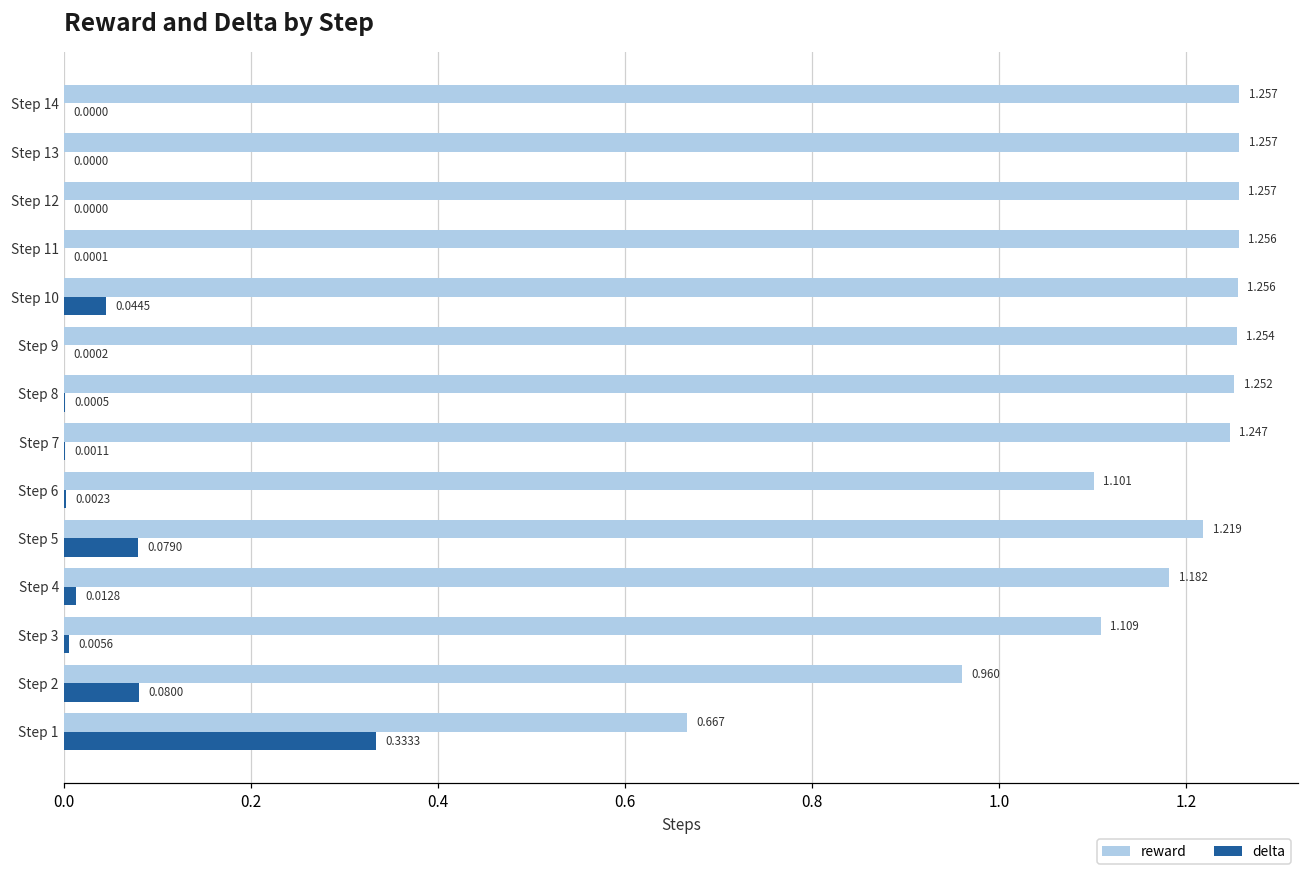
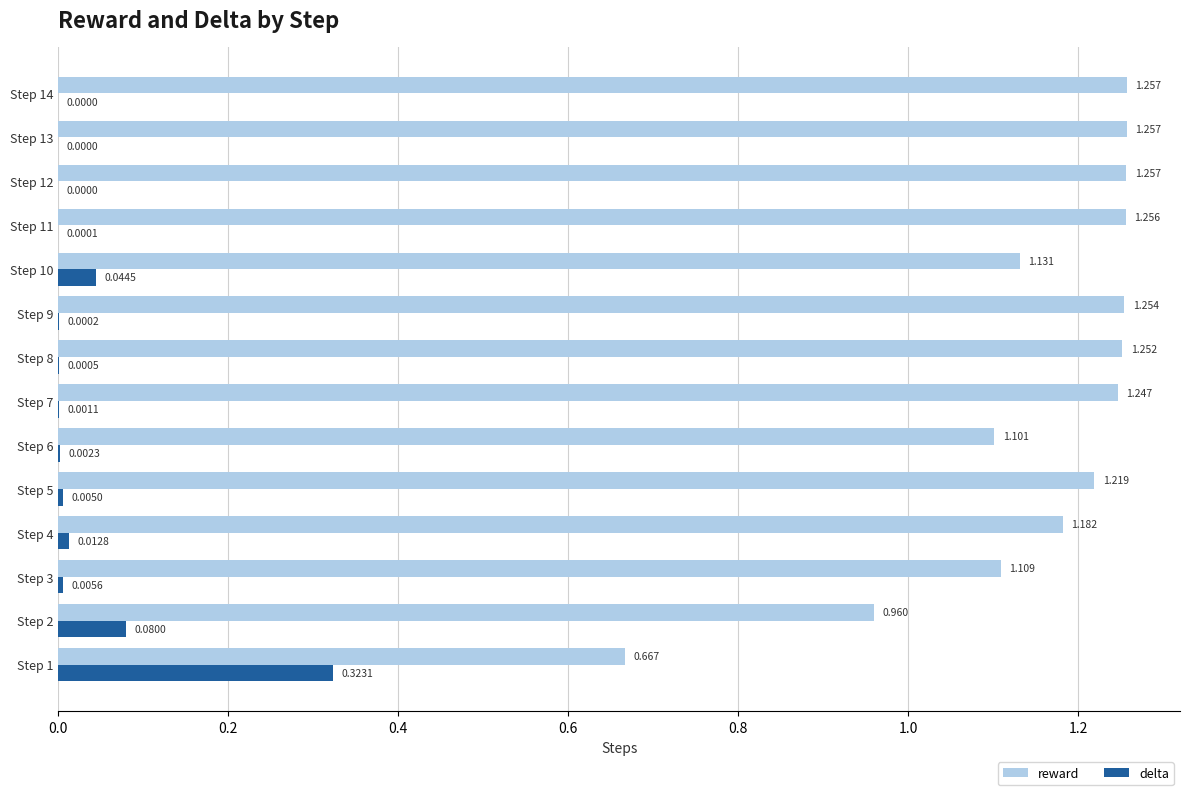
  {
    "reward": {
      "Step 14": 1.257,
      "Step 13": 1.257,
      "Step 12": 1.257,
      "Step 11": 1.256,
-     "Step 10": 1.256,
+     "Step 10": 1.131,
      "Step 9": 1.254,
      "Step 8": 1.252,
      "Step 7": 1.247,
      "Step 6": 1.101,
      "Step 5": 1.219,
      "Step 4": 1.182,
      "Step 3": 1.109,
      "Step 2": 0.960,
      "Step 1": 0.667
    },
    "delta": {
      "Step 14": 0.0000,
      "Step 13": 0.0000,
      "Step 12": 0.0000,
      "Step 11": 0.0001,
      "Step 10": 0.0445,
      "Step 9": 0.0002,
      "Step 8": 0.0005,
      "Step 7": 0.0011,
      "Step 6": 0.0023,
-     "Step 5": 0.0790,
+     "Step 5": 0.0050,
      "Step 4": 0.0128,
      "Step 3": 0.0056,
      "Step 2": 0.0800,
-     "Step 1": 0.3333
+     "Step 1": 0.3231
    }
  }
